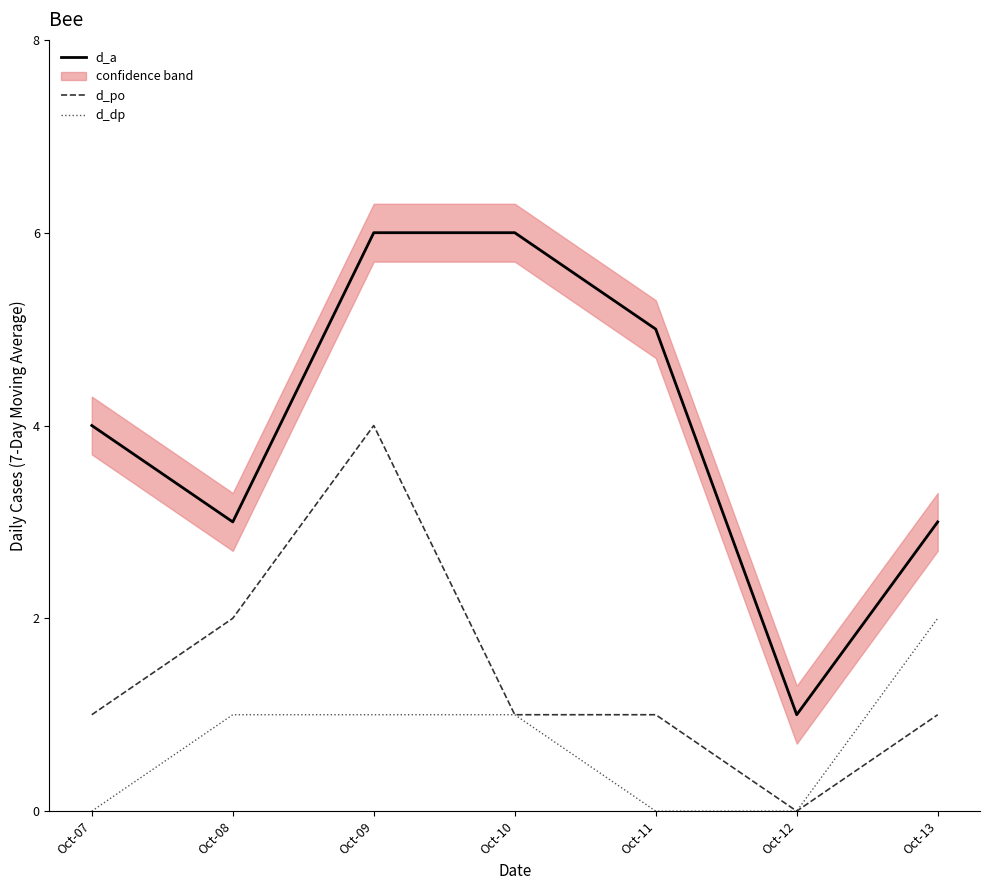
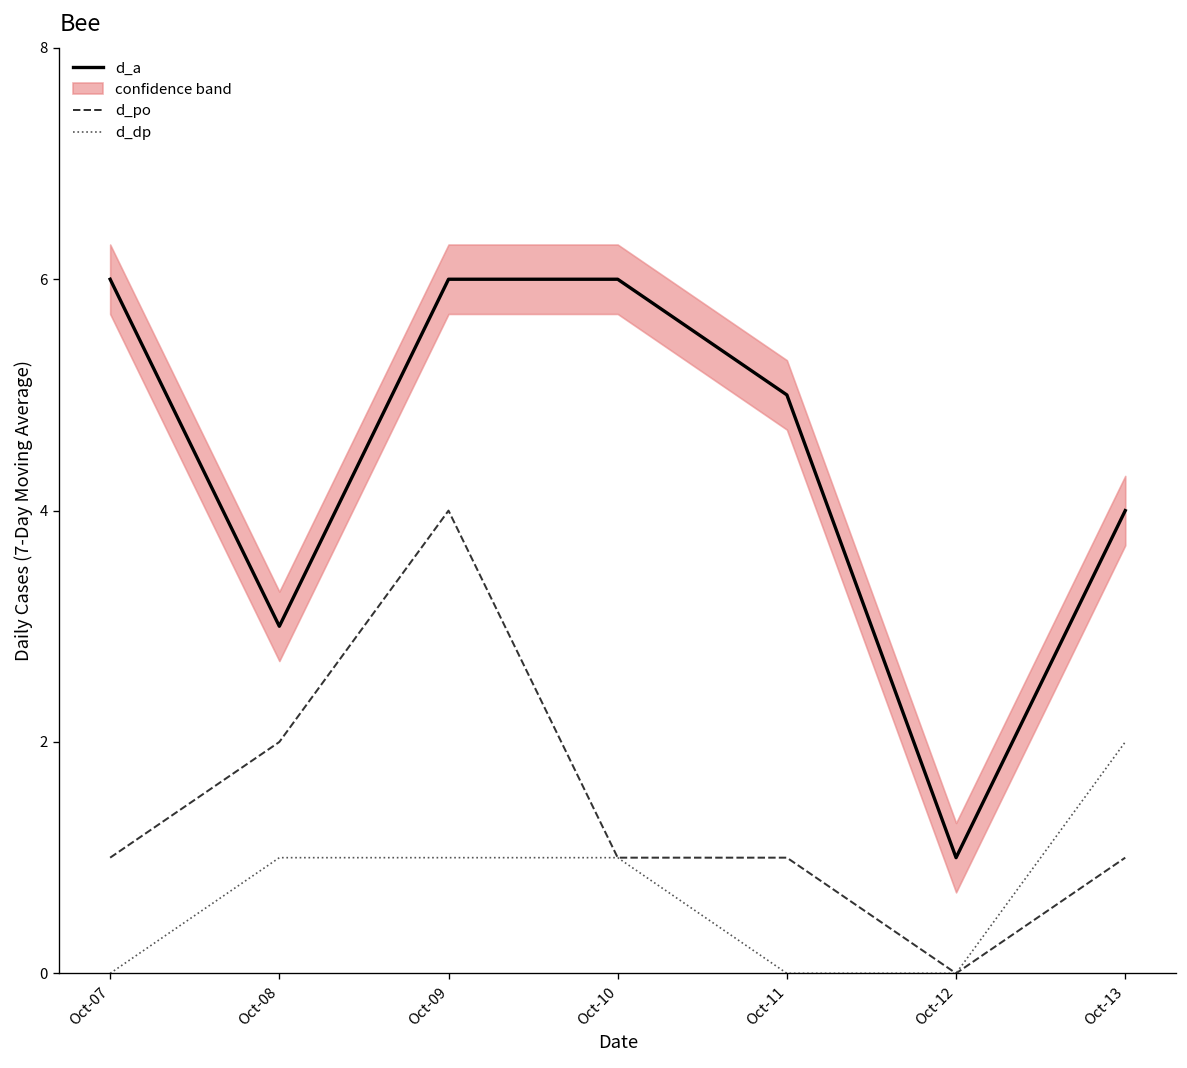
  {
    "d_a": {
-     "Oct-07": 4,
+     "Oct-07": 6,
      "Oct-08": 3,
      "Oct-09": 6,
      "Oct-10": 6,
      "Oct-11": 5,
      "Oct-12": 1,
-     "Oct-13": 3
+     "Oct-13": 4
    }
  }
